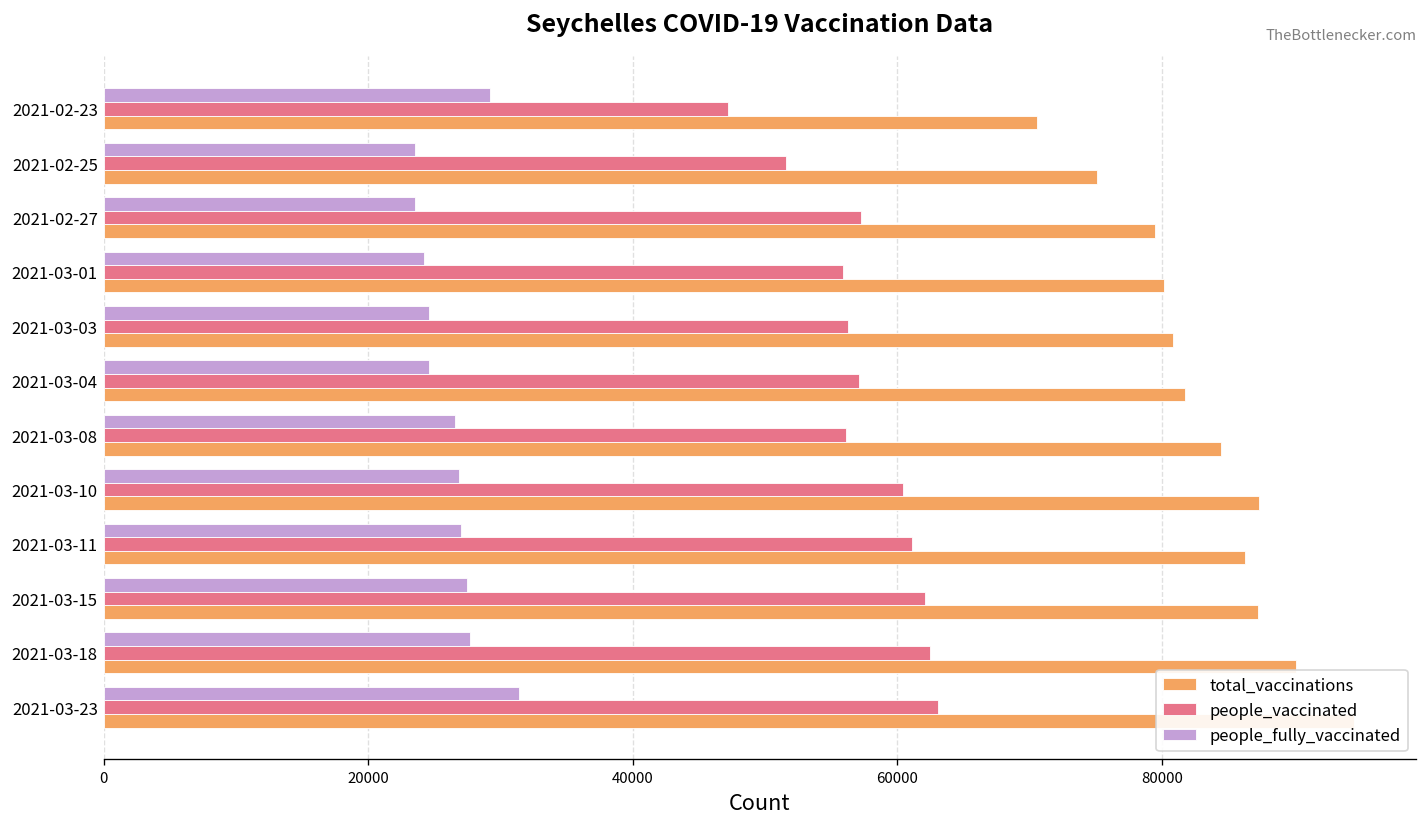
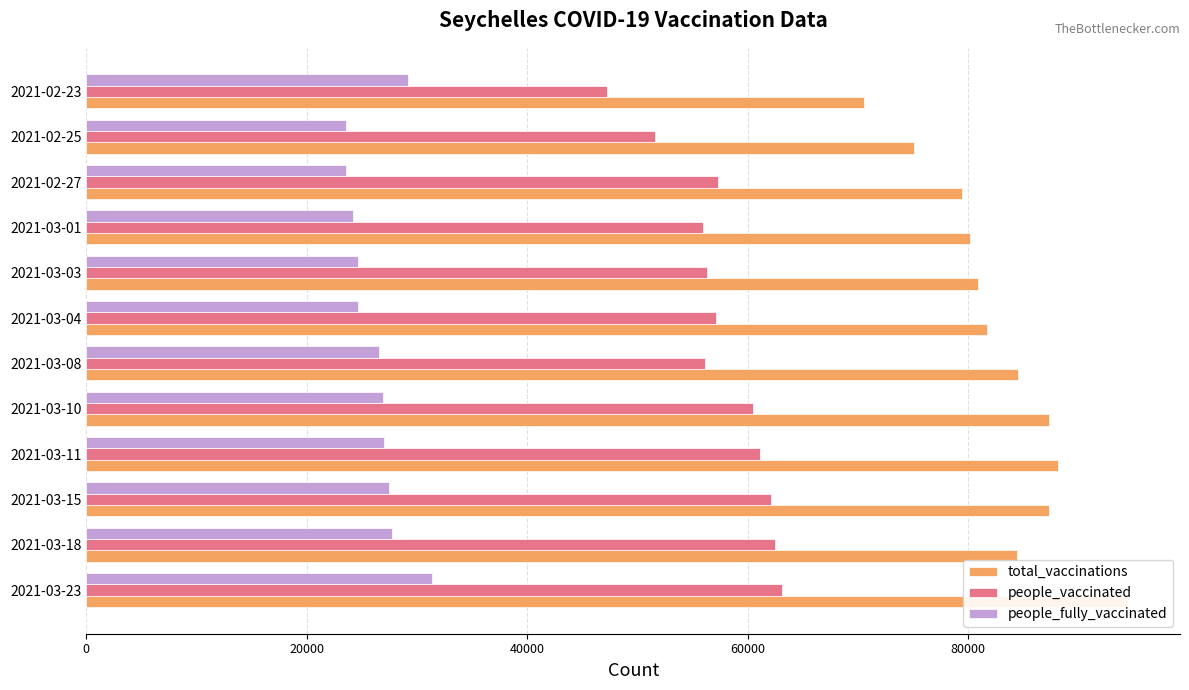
  {
    "total_vaccinations": {
      "2021-02-23": 70600,
      "2021-02-25": 75100,
      "2021-02-27": 79400,
      "2021-03-01": 80100,
      "2021-03-03": 80900,
      "2021-03-04": 81700,
      "2021-03-08": 84500,
      "2021-03-10": 87300,
-     "2021-03-11": 86300,
+     "2021-03-11": 88100,
      "2021-03-15": 87300,
-     "2021-03-18": 90200
+     "2021-03-18": 84400
    },
    "people_vaccinated": {
      "2021-02-23": 47200,
      "2021-02-25": 51600,
      "2021-02-27": 57300,
      "2021-03-01": 55900,
      "2021-03-03": 56300,
      "2021-03-04": 57100,
      "2021-03-08": 56100,
      "2021-03-10": 60400,
      "2021-03-11": 61100,
      "2021-03-15": 62100,
      "2021-03-18": 62500,
      "2021-03-23": 63100
    },
    "people_fully_vaccinated": {
      "2021-02-23": 29200,
      "2021-02-25": 23500,
      "2021-02-27": 23500,
      "2021-03-01": 24200,
      "2021-03-03": 24600,
      "2021-03-04": 24600,
      "2021-03-08": 26600,
      "2021-03-10": 26900,
      "2021-03-11": 27000,
      "2021-03-15": 27400,
      "2021-03-18": 27700,
      "2021-03-23": 31400
    }
  }
